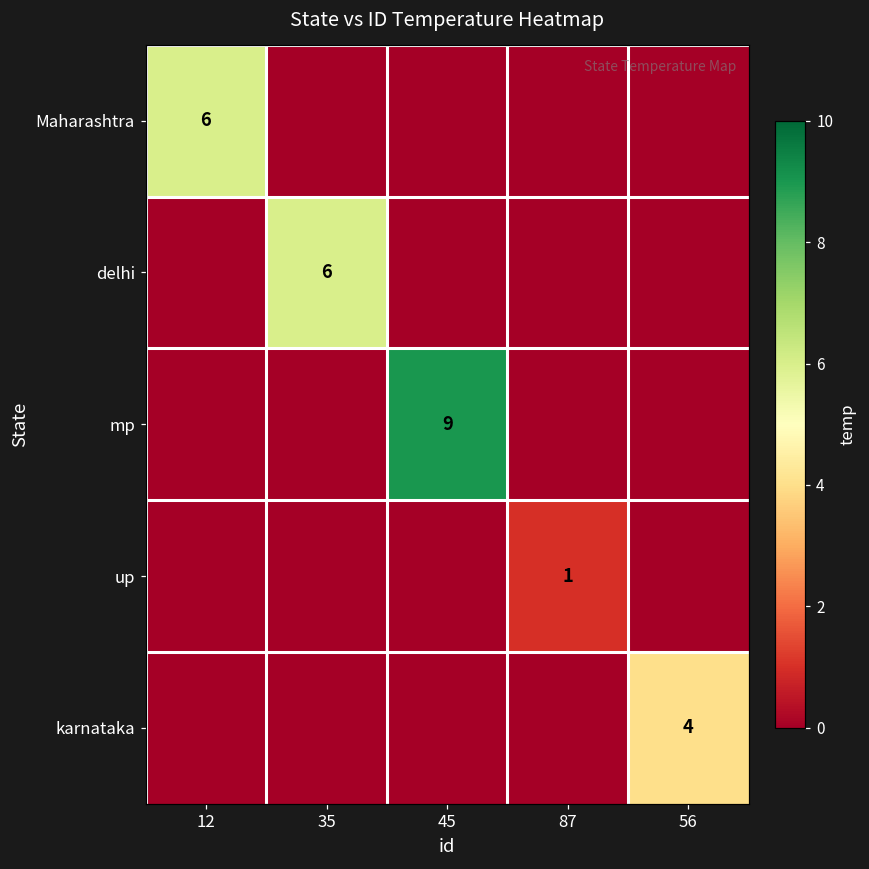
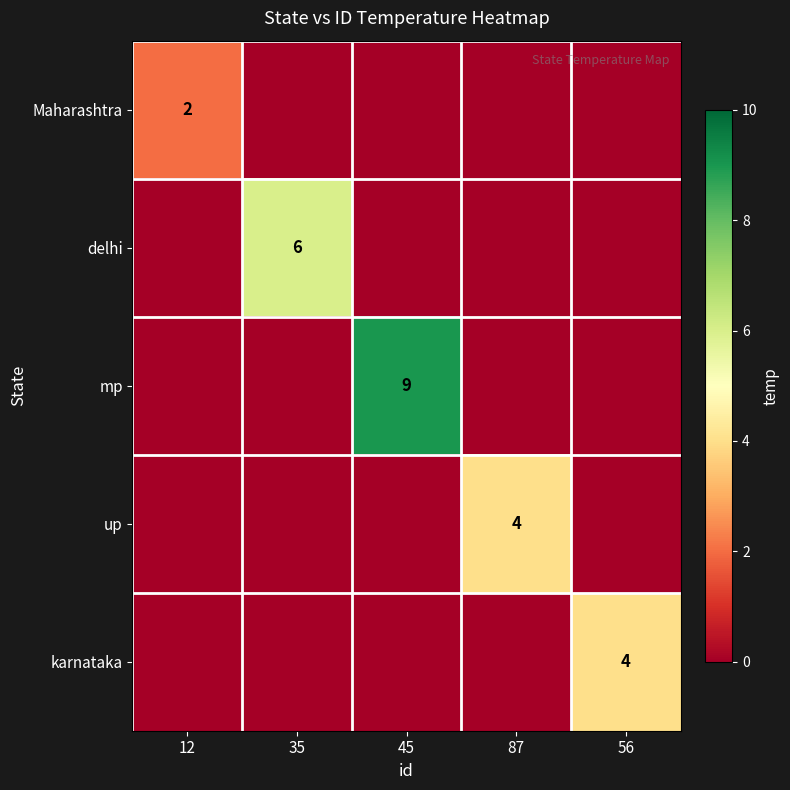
  {
    "Maharashtra": {
-     "12": 6
+     "12": 2
    },
    "delhi": {
      "35": 6
    },
    "mp": {
      "45": 9
    },
    "up": {
-     "87": 1
+     "87": 4
    },
    "karnataka": {
      "56": 4
    }
  }
